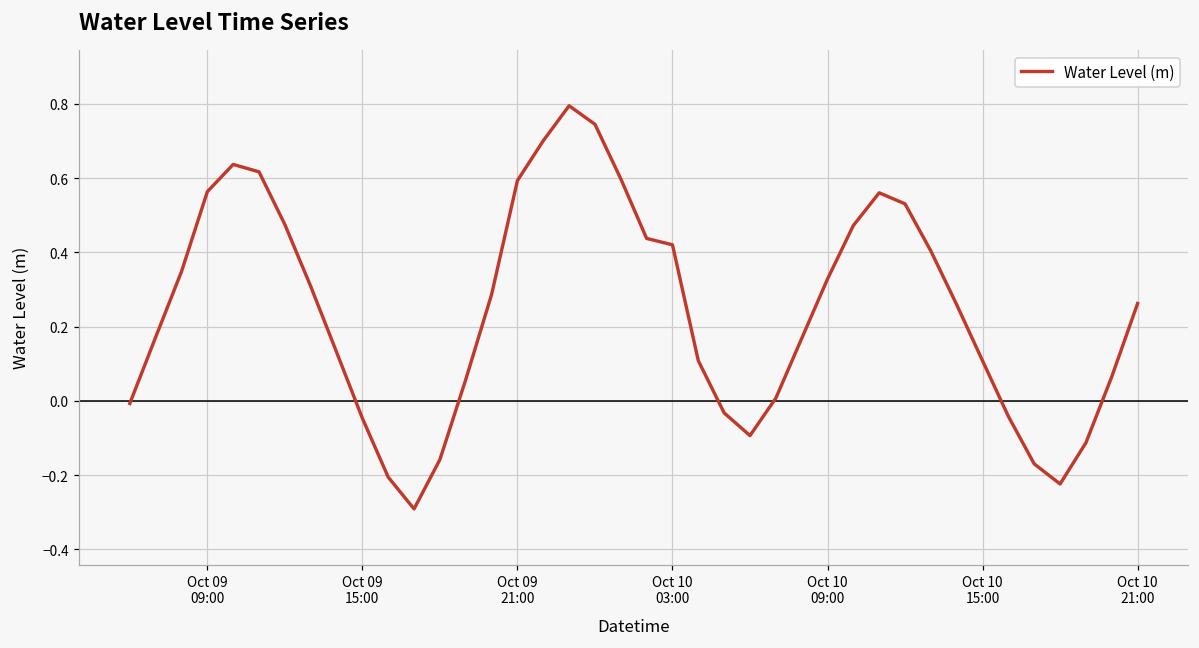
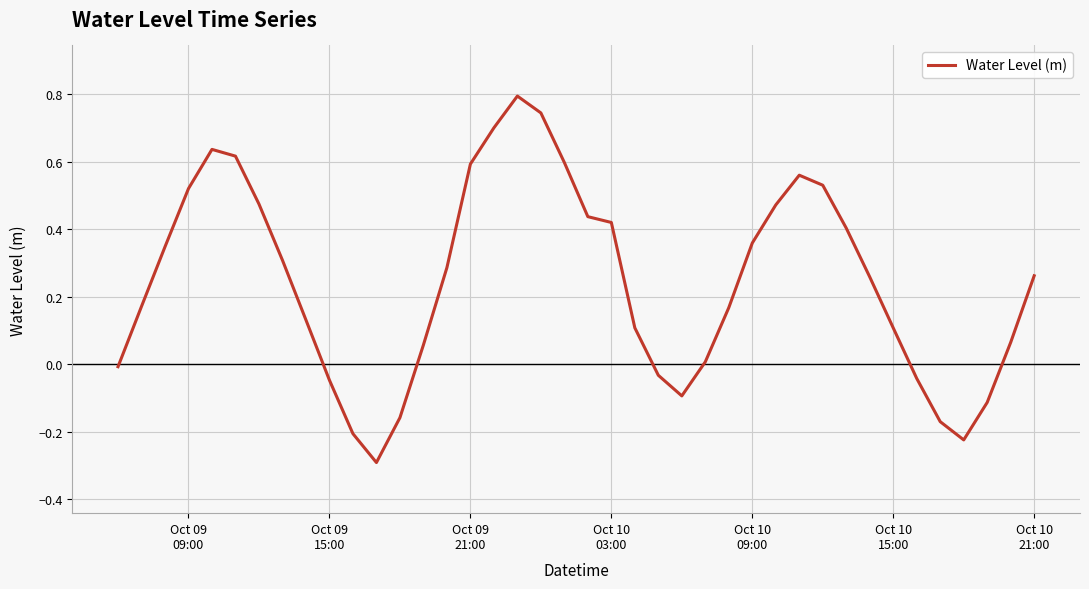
  {
-   "Oct 09 09:00": 0.56,
+   "Oct 09 09:00": 0.52,
    "Oct 09 15:00": -0.05,
    "Oct 09 21:00": 0.59,
    "Oct 10 03:00": 0.42,
-   "Oct 10 09:00": 0.33,
+   "Oct 10 09:00": 0.36,
    "Oct 10 15:00": 0.11,
    "Oct 10 21:00": 0.26
  }
